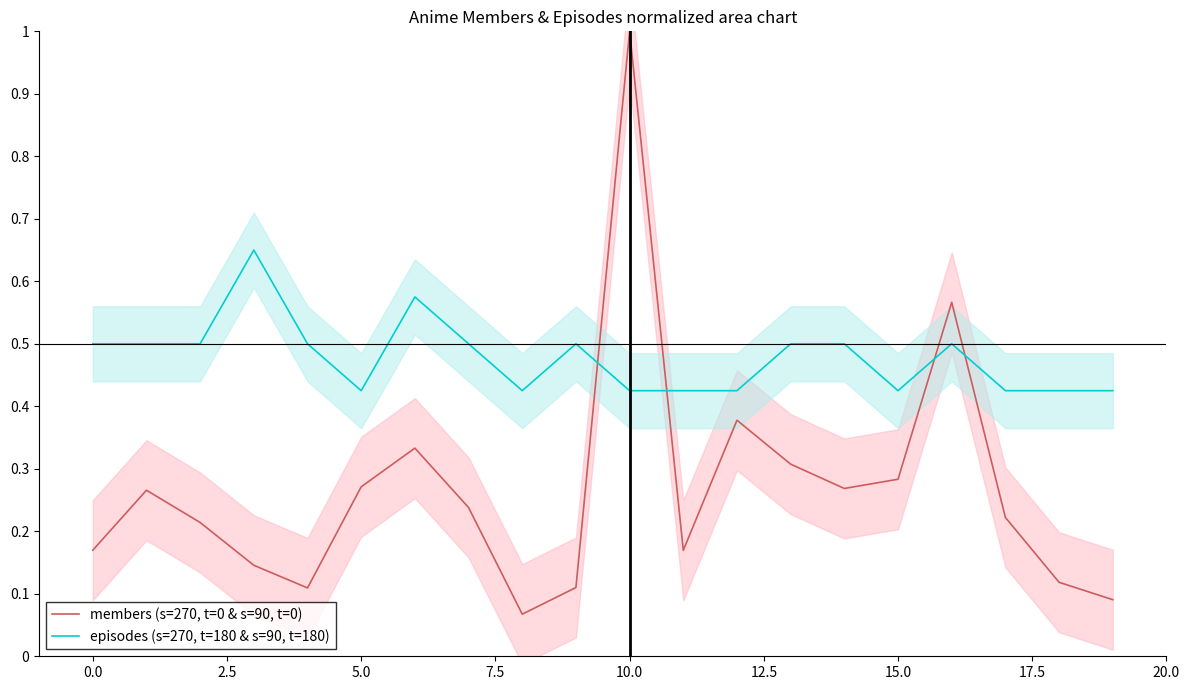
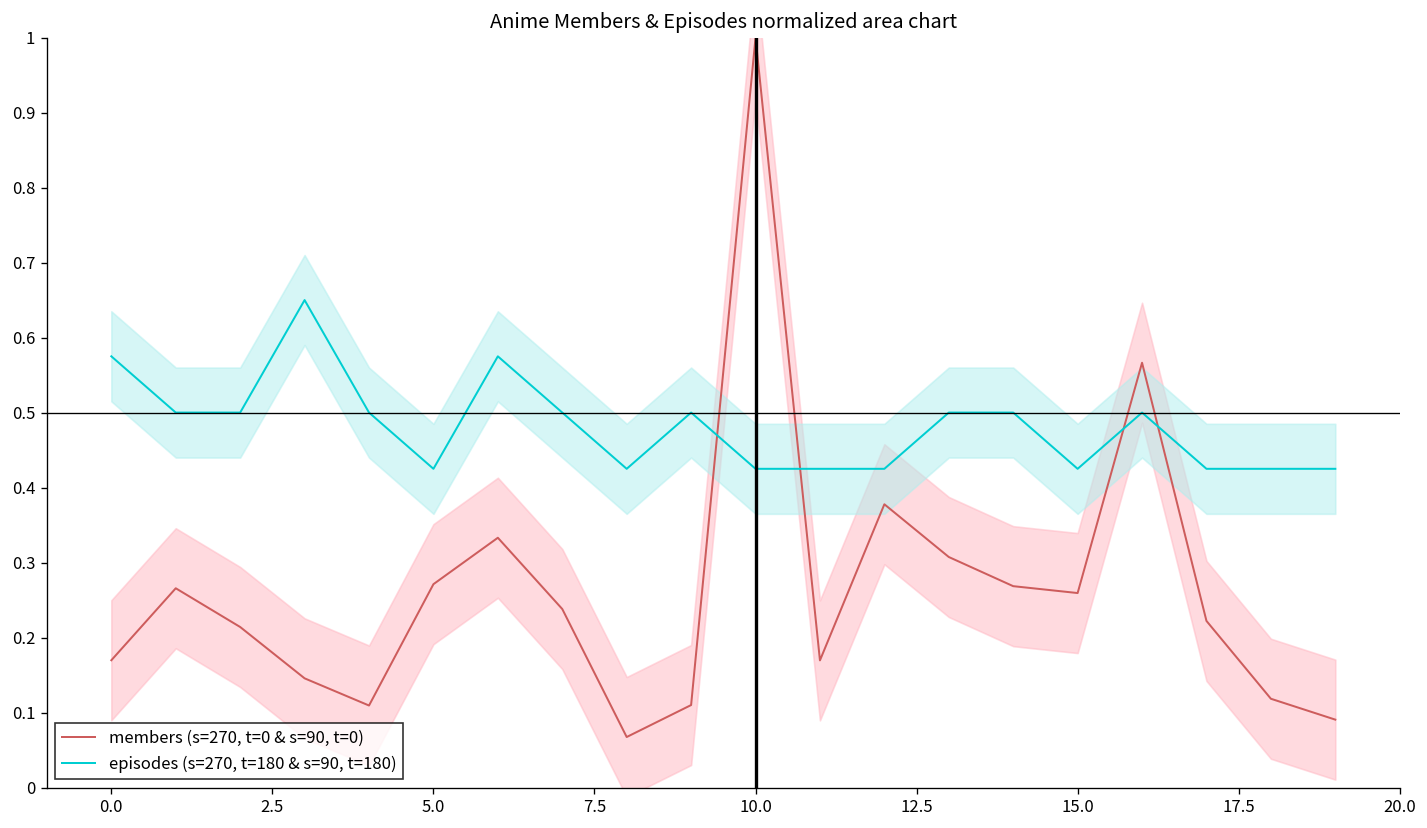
  {
    "members (s=270, t=0 & s=90, t=0)": {
      "0.0": 0.17,
      "5.0": 0.27,
      "10.0": 1.00,
-     "15.0": 0.28
+     "15.0": 0.26
    },
    "episodes (s=270, t=180 & s=90, t=180)": {
-     "0.0": 0.50,
+     "0.0": 0.58,
      "5.0": 0.43,
      "10.0": 0.43,
      "15.0": 0.43
    }
  }
